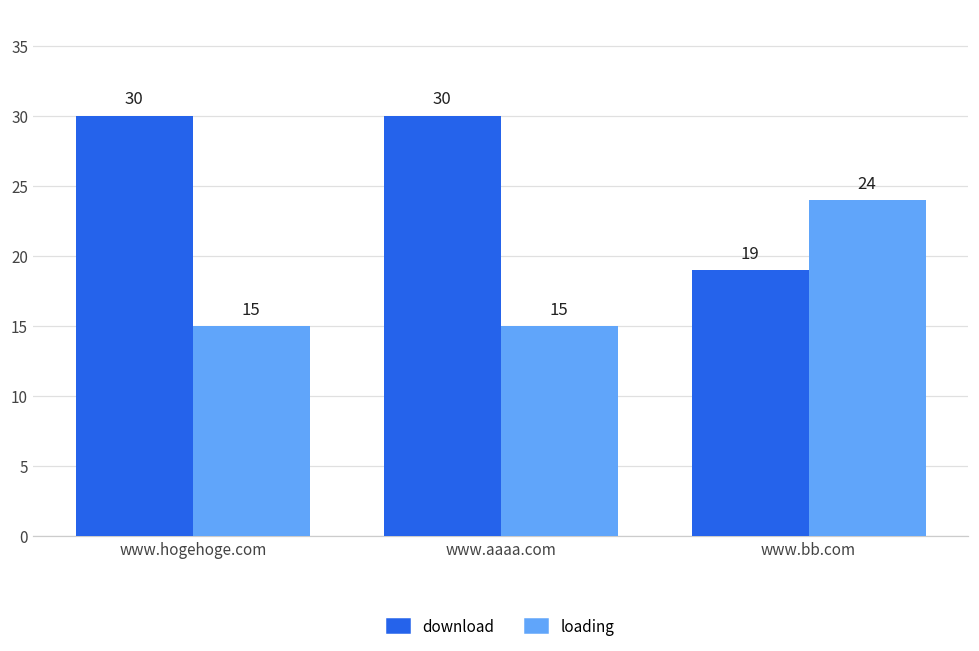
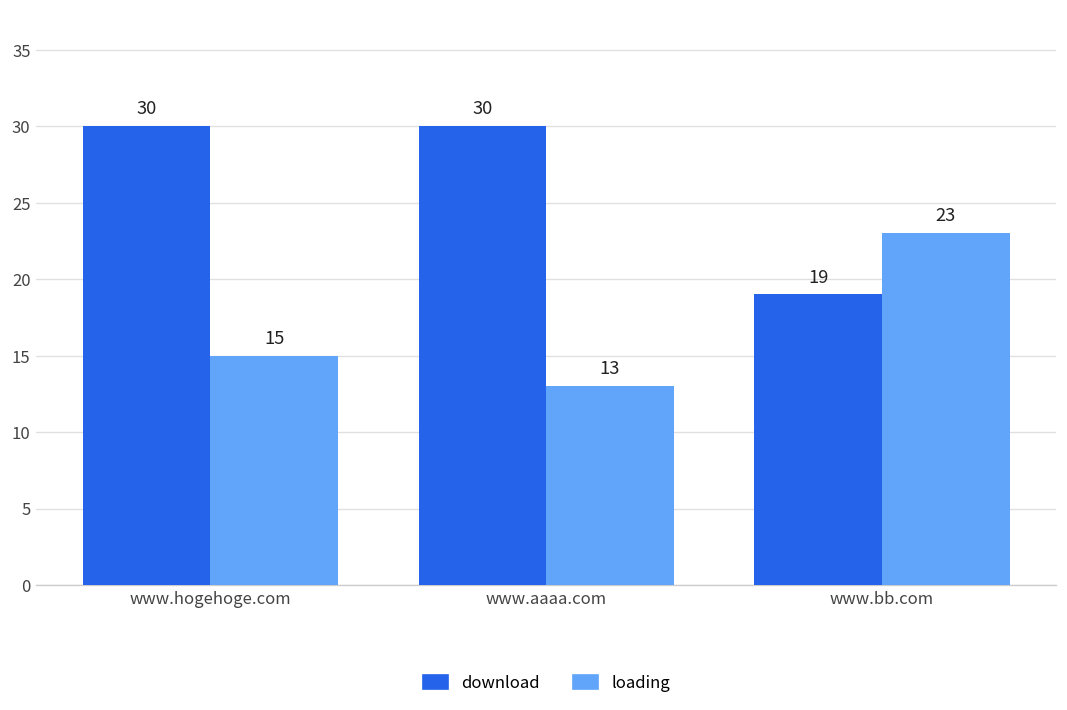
  {
    "download": {
      "www.hogehoge.com": 30,
      "www.aaaa.com": 30,
      "www.bb.com": 19
    },
    "loading": {
      "www.hogehoge.com": 15,
-     "www.aaaa.com": 15,
-     "www.bb.com": 24
+     "www.aaaa.com": 13,
+     "www.bb.com": 23
    }
  }
